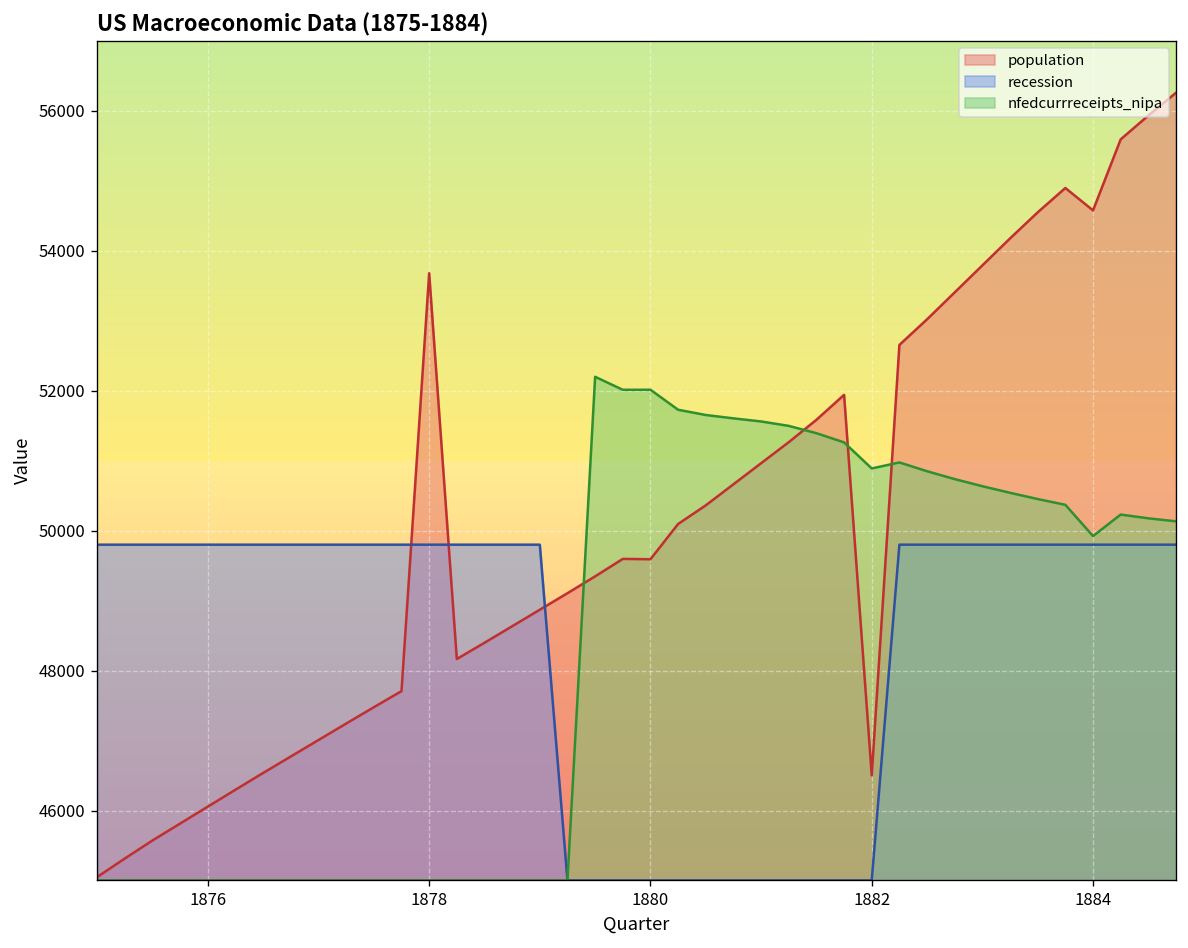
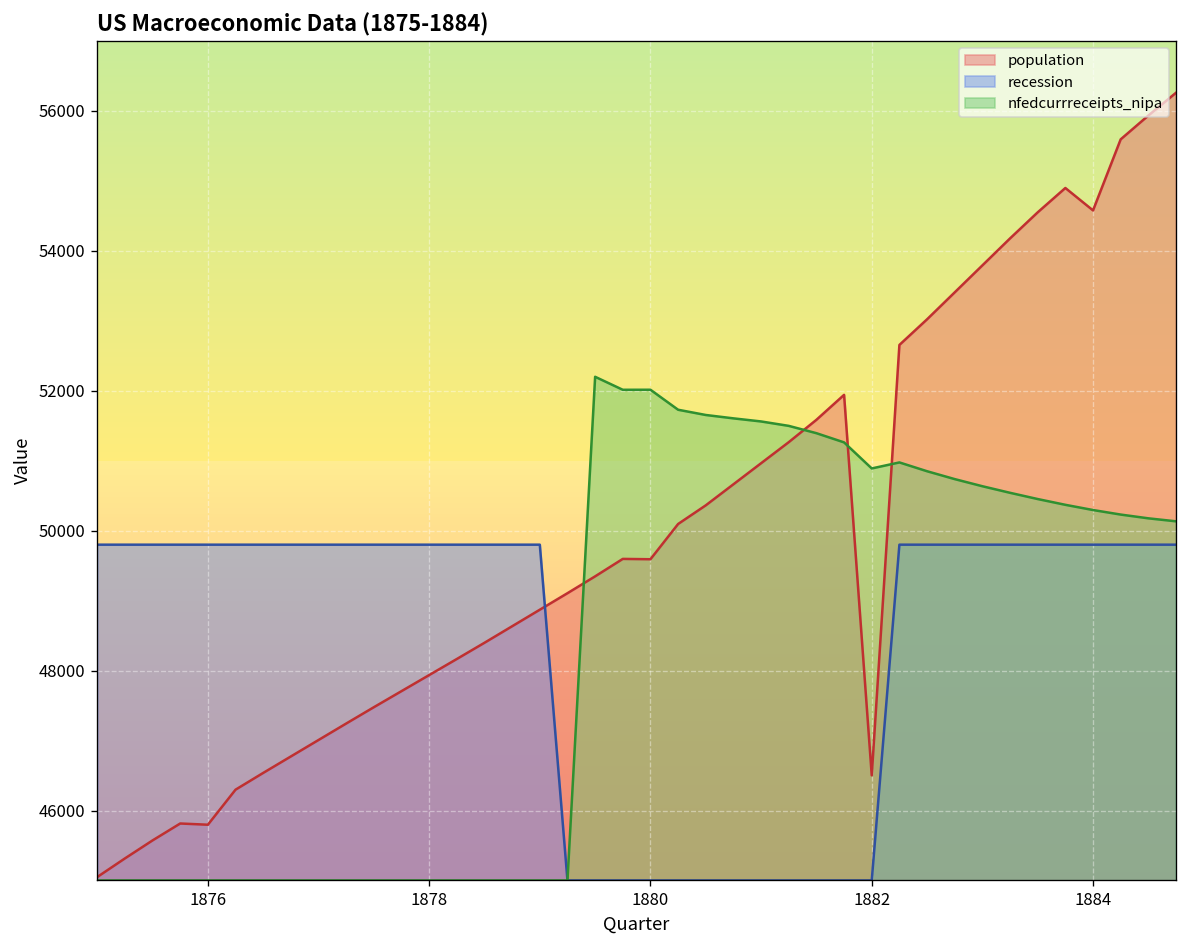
  {
    "population": {
-     "1876": 46100,
-     "1878": 53700,
+     "1876": 45800,
+     "1878": 47900,
      "1880": 49600,
      "1882": 46500,
      "1884": 54600
    },
    "recession": {
      "1876": 49800,
      "1878": 49800,
      "1880": 45000,
      "1882": 45000,
      "1884": 49800
    },
    "nfedcurrreceipts_nipa": {
      "1876": 45000,
      "1878": 45000,
      "1880": 52000,
      "1882": 50900,
-     "1884": 49900
+     "1884": 50300
    }
  }
